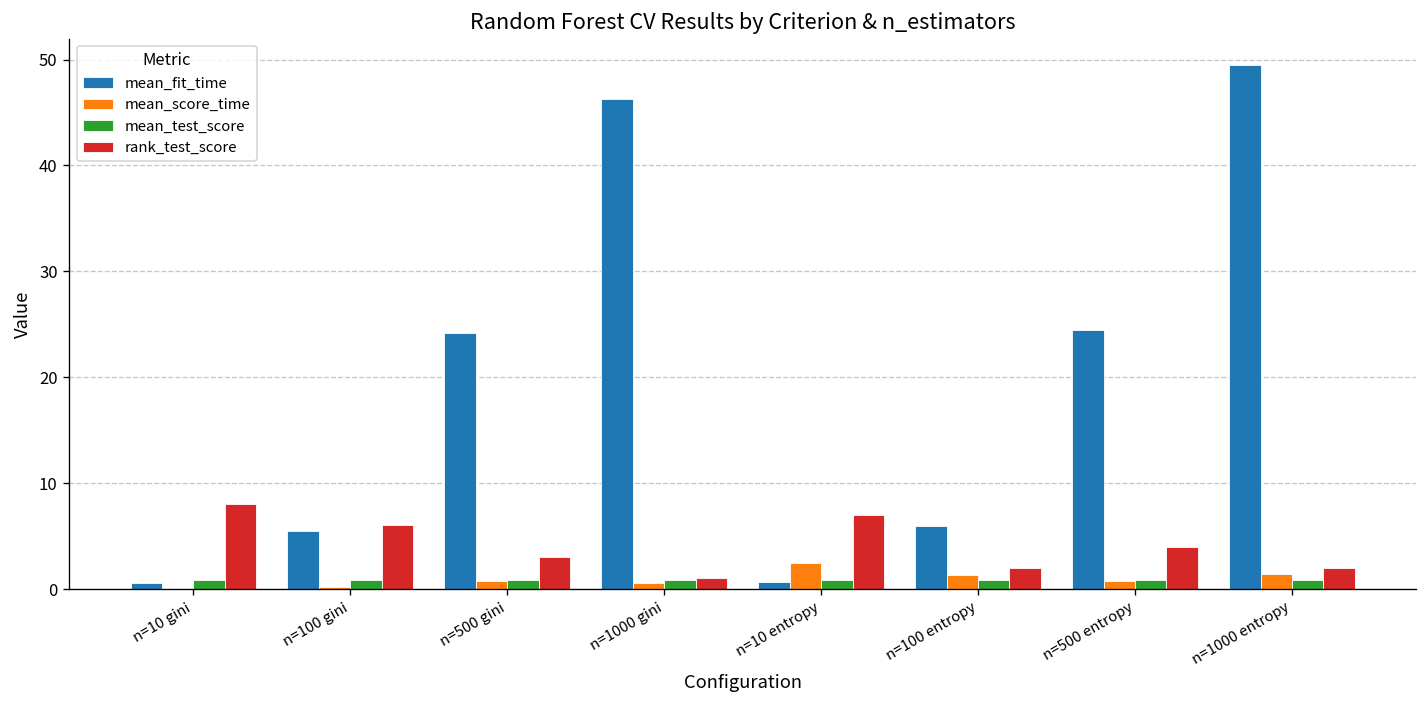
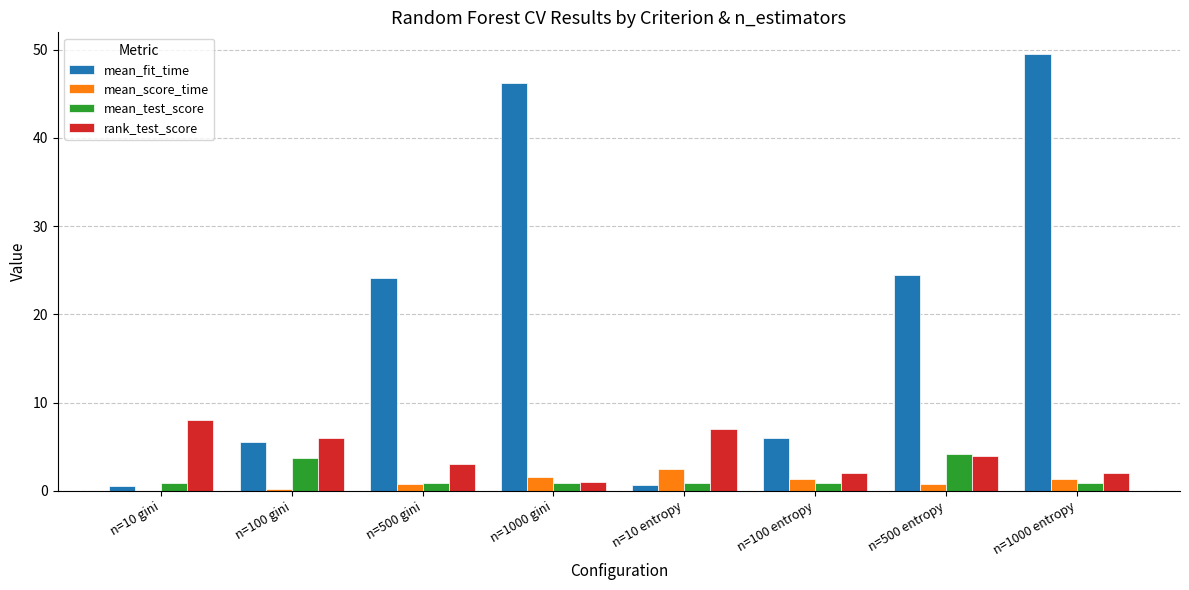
  {
    "mean_fit_time": {
      "n=10 gini": 1,
      "n=100 gini": 5,
      "n=500 gini": 24,
      "n=1000 gini": 46,
      "n=10 entropy": 1,
      "n=100 entropy": 6,
      "n=500 entropy": 24,
      "n=1000 entropy": 49
    },
    "mean_score_time": {
      "n=500 gini": 1,
-     "n=1000 gini": 1,
+     "n=1000 gini": 2,
      "n=10 entropy": 3,
      "n=100 entropy": 1,
      "n=500 entropy": 1,
      "n=1000 entropy": 1
    },
    "mean_test_score": {
      "n=10 gini": 1,
-     "n=100 gini": 1,
+     "n=100 gini": 4,
      "n=500 gini": 1,
      "n=1000 gini": 1,
      "n=10 entropy": 1,
      "n=100 entropy": 1,
-     "n=500 entropy": 1,
+     "n=500 entropy": 4,
      "n=1000 entropy": 1
    },
    "rank_test_score": {
      "n=10 gini": 8,
      "n=100 gini": 6,
      "n=500 gini": 3,
      "n=1000 gini": 1,
      "n=10 entropy": 7,
      "n=100 entropy": 2,
      "n=500 entropy": 4,
      "n=1000 entropy": 2
    }
  }
